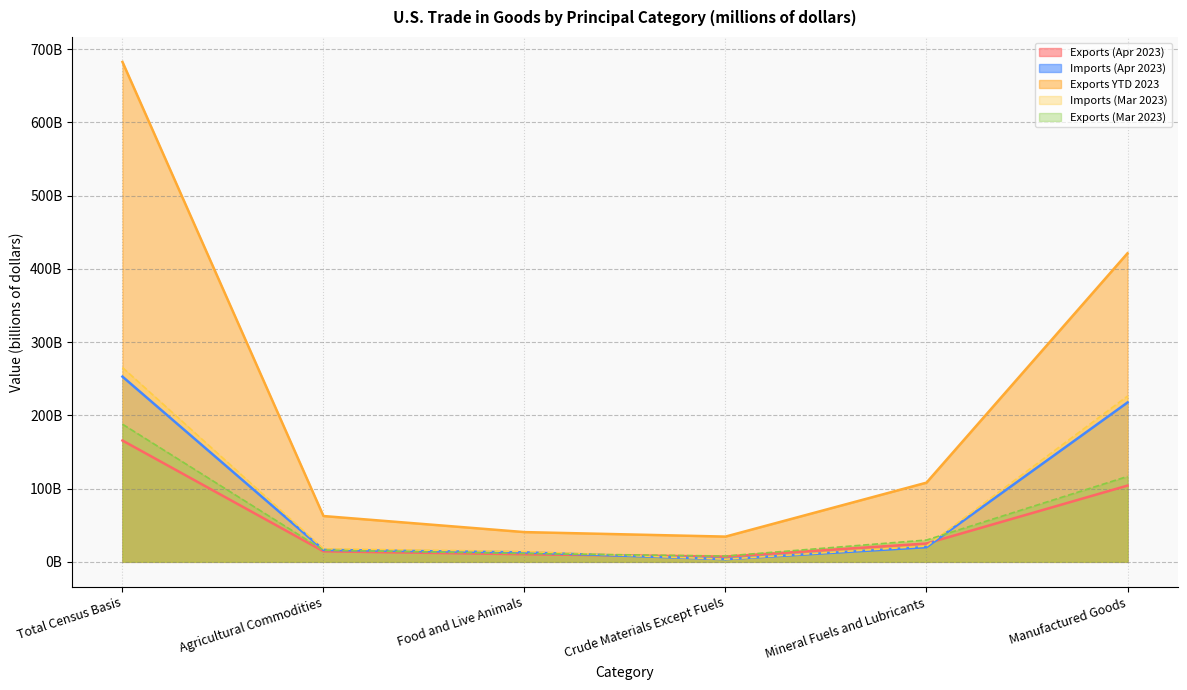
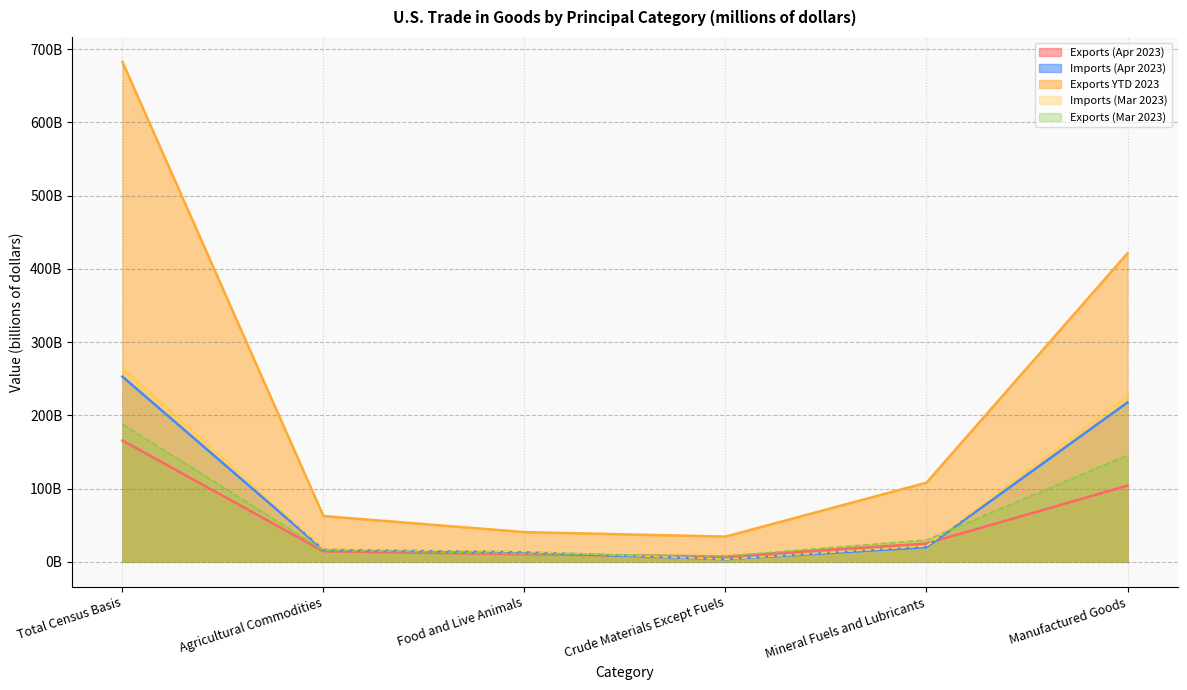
  {
    "Exports (Apr 2023)": {
      "Total Census Basis": 170000000000,
      "Mineral Fuels and Lubricants": 30000000000,
      "Manufactured Goods": 100000000000
    },
    "Imports (Apr 2023)": {
      "Total Census Basis": 250000000000,
      "Manufactured Goods": 220000000000
    },
    "Exports (Mar 2023)": {
      "Total Census Basis": 190000000000,
      "Mineral Fuels and Lubricants": 30000000000,
-     "Manufactured Goods": 120000000000
+     "Manufactured Goods": 150000000000
    }
  }
